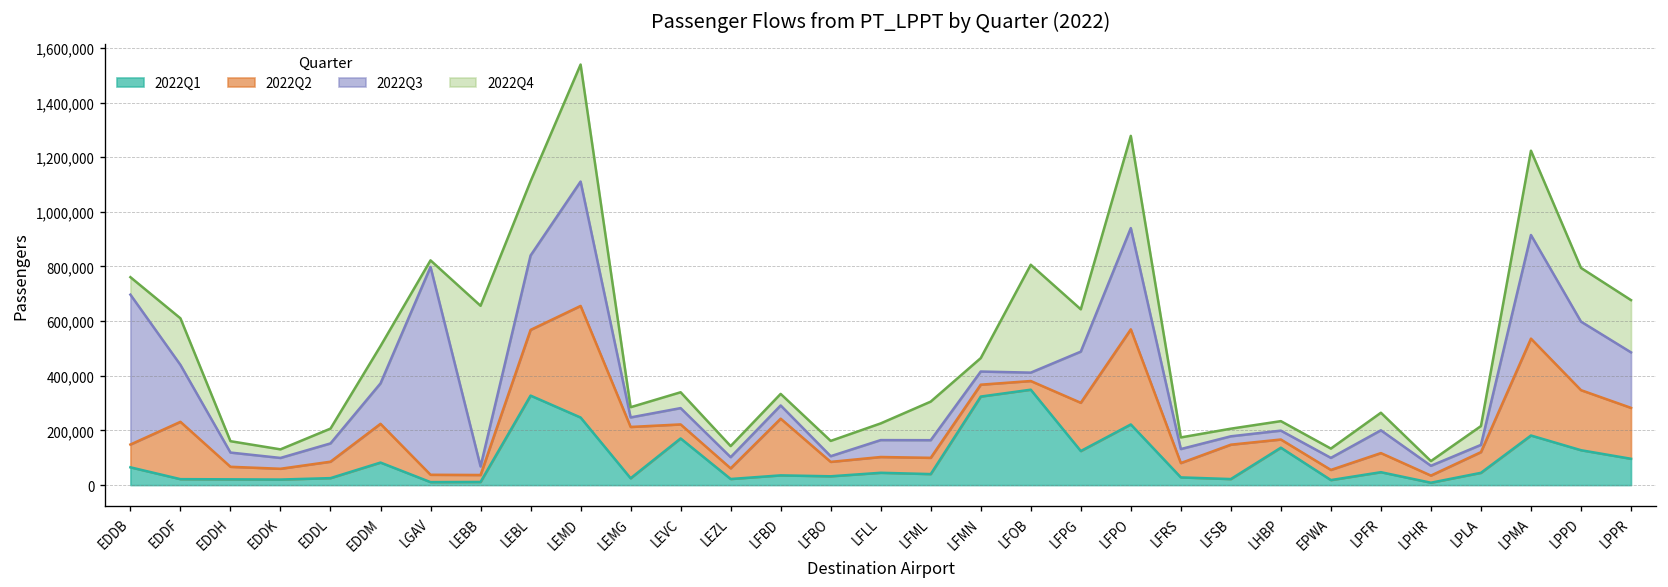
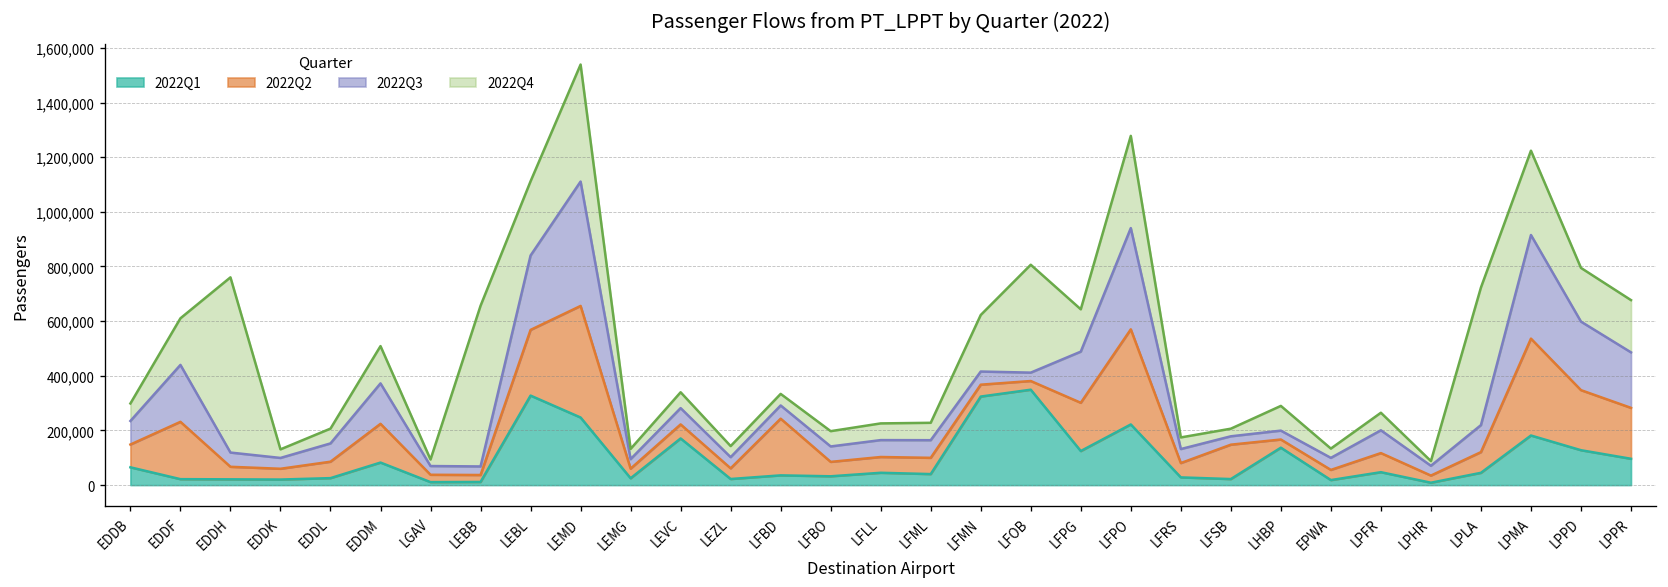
  {
    "2022Q1": {
      "EDDB": "70,000",
      "EDDF": "20,000",
      "EDDH": "20,000",
      "EDDK": "20,000",
      "EDDL": "30,000",
      "EDDM": "80,000",
      "LGAV": "10,000",
      "LEBB": "10,000",
      "LEBL": "330,000",
      "LEMD": "250,000",
      "LEMG": "20,000",
      "LEVC": "170,000",
      "LEZL": "20,000",
      "LFBD": "40,000",
      "LFBO": "30,000",
      "LFLL": "50,000",
      "LFML": "40,000",
      "LFMN": "320,000",
      "LFOB": "350,000",
      "LFPG": "120,000",
      "LFPO": "220,000",
      "LFRS": "30,000",
      "LFSB": "20,000",
      "LHBP": "140,000",
      "EPWA": "20,000",
      "LPFR": "50,000",
      "LPHR": "10,000",
      "LPLA": "40,000",
      "LPMA": "180,000",
      "LPPD": "130,000",
      "LPPR": "100,000"
    },
    "2022Q2": {
      "EDDB": "80,000",
      "EDDF": "210,000",
      "EDDH": "50,000",
      "EDDK": "40,000",
      "EDDL": "60,000",
      "EDDM": "140,000",
      "LGAV": "30,000",
      "LEBB": "30,000",
      "LEBL": "240,000",
      "LEMD": "410,000",
-     "LEMG": "190,000",
+     "LEMG": "40,000",
      "LEVC": "50,000",
      "LEZL": "40,000",
      "LFBD": "210,000",
      "LFBO": "50,000",
      "LFLL": "60,000",
      "LFML": "60,000",
      "LFMN": "40,000",
      "LFOB": "30,000",
      "LFPG": "180,000",
      "LFPO": "350,000",
      "LFRS": "50,000",
      "LFSB": "130,000",
      "LHBP": "30,000",
      "EPWA": "40,000",
      "LPFR": "70,000",
      "LPHR": "30,000",
      "LPLA": "80,000",
      "LPMA": "350,000",
      "LPPD": "220,000",
      "LPPR": "190,000"
    },
    "2022Q3": {
-     "EDDB": "550,000",
+     "EDDB": "90,000",
      "EDDF": "210,000",
      "EDDH": "50,000",
      "EDDK": "40,000",
      "EDDL": "70,000",
      "EDDM": "150,000",
-     "LGAV": "760,000",
+     "LGAV": "30,000",
      "LEBB": "30,000",
      "LEBL": "270,000",
      "LEMD": "460,000",
      "LEMG": "30,000",
      "LEVC": "60,000",
      "LEZL": "40,000",
      "LFBD": "50,000",
-     "LFBO": "20,000",
+     "LFBO": "60,000",
      "LFLL": "60,000",
      "LFML": "60,000",
      "LFMN": "50,000",
      "LFOB": "30,000",
      "LFPG": "190,000",
      "LFPO": "370,000",
      "LFRS": "50,000",
      "LFSB": "30,000",
      "LHBP": "30,000",
      "EPWA": "40,000",
      "LPFR": "80,000",
      "LPHR": "40,000",
-     "LPLA": "30,000",
+     "LPLA": "100,000",
      "LPMA": "380,000",
      "LPPD": "250,000",
      "LPPR": "200,000"
    },
    "2022Q4": {
      "EDDB": "60,000",
      "EDDF": "170,000",
-     "EDDH": "40,000",
+     "EDDH": "640,000",
      "EDDK": "30,000",
      "EDDL": "50,000",
      "EDDM": "140,000",
      "LGAV": "20,000",
      "LEBB": "590,000",
      "LEBL": "270,000",
      "LEMD": "430,000",
      "LEMG": "40,000",
      "LEVC": "60,000",
      "LEZL": "40,000",
      "LFBD": "40,000",
      "LFBO": "60,000",
      "LFLL": "60,000",
-     "LFML": "140,000",
-     "LFMN": "50,000",
+     "LFML": "60,000",
+     "LFMN": "210,000",
      "LFOB": "390,000",
      "LFPG": "150,000",
      "LFPO": "340,000",
      "LFRS": "40,000",
      "LFSB": "30,000",
-     "LHBP": "30,000",
+     "LHBP": "90,000",
      "EPWA": "30,000",
      "LPFR": "60,000",
      "LPHR": "20,000",
-     "LPLA": "70,000",
+     "LPLA": "500,000",
      "LPMA": "310,000",
      "LPPD": "200,000",
      "LPPR": "190,000"
    }
  }
